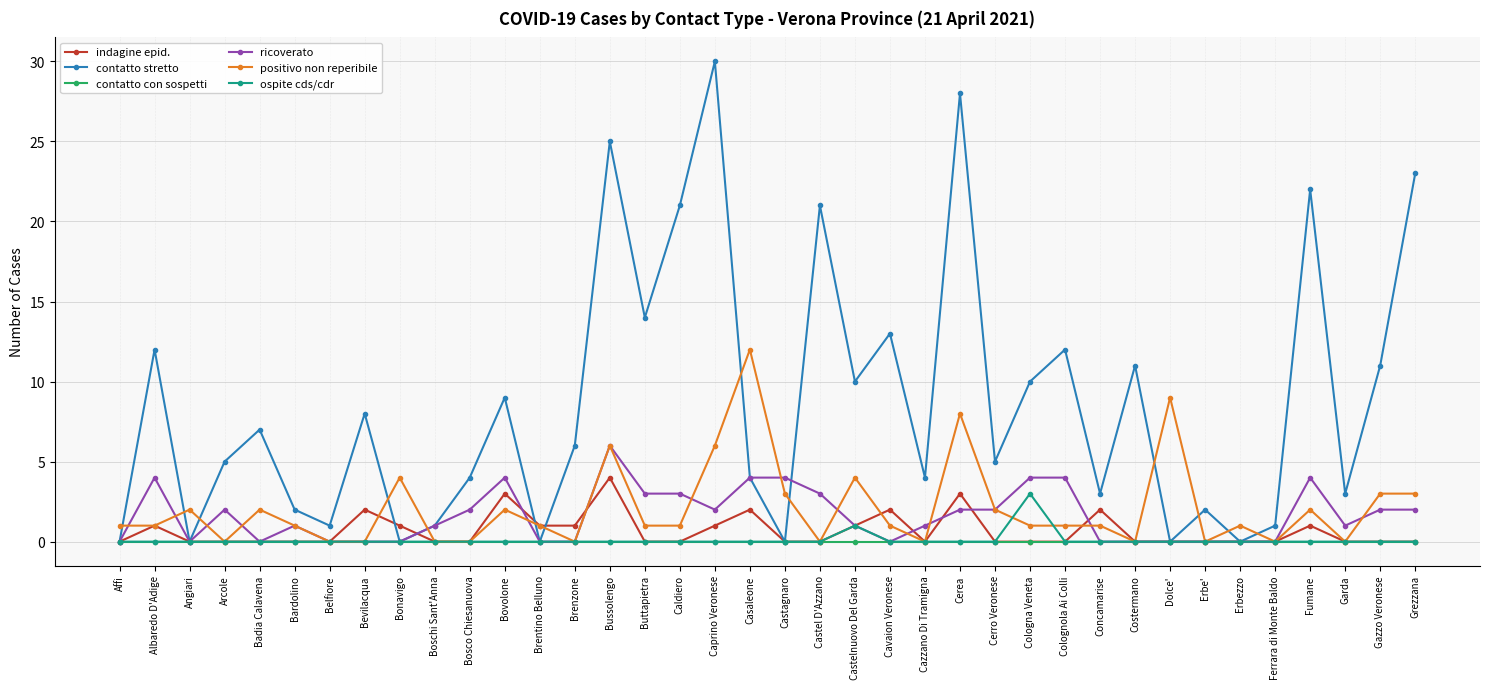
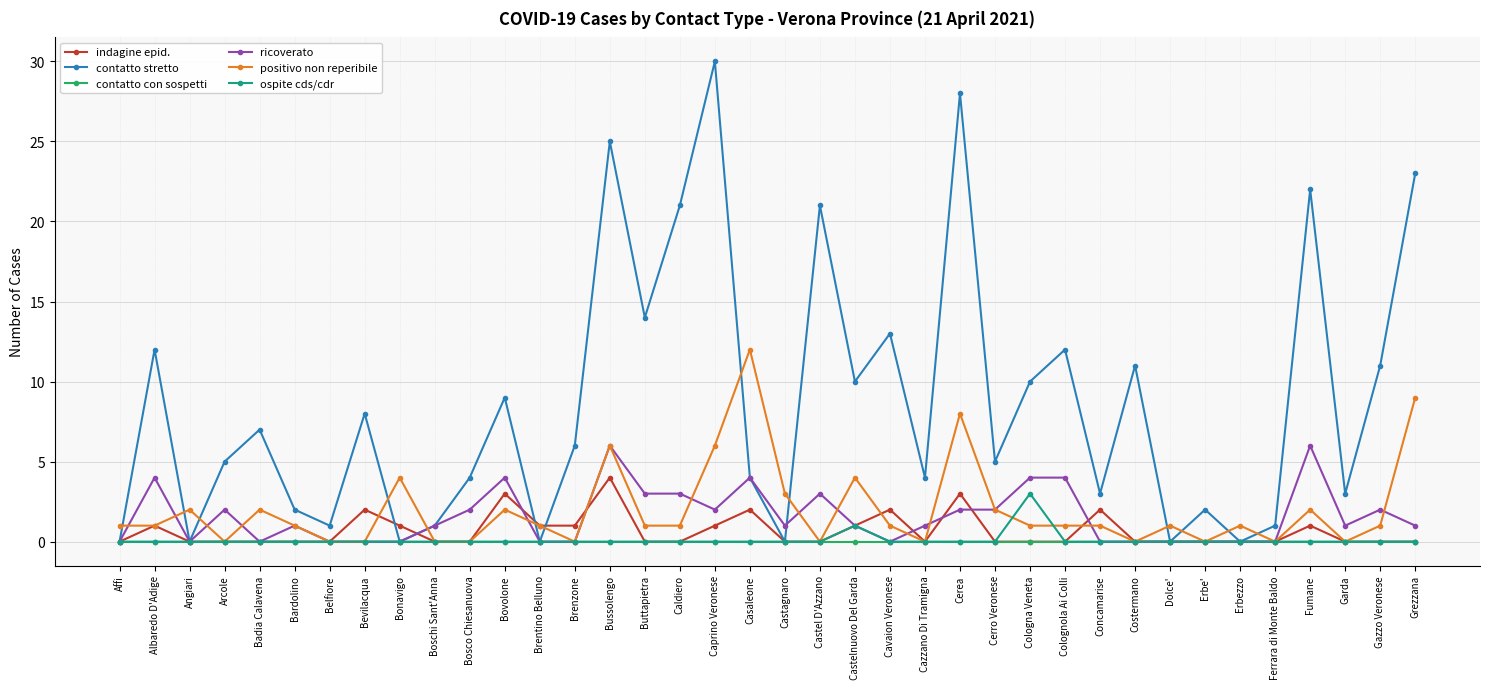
  {
    "indagine epid.": {
      "Bevilacqua": 2,
      "Bonavigo": 1,
      "Bovolone": 3,
      "Brenzone": 1,
      "Bussolengo": 4,
      "Caprino Veronese": 1,
      "Casaleone": 2,
      "Cavaion Veronese": 2,
      "Cerea": 3,
      "Concamarise": 2,
      "Fumane": 1
    },
    "contatto stretto": {
      "Albaredo D'Adige": 12,
      "Arcole": 5,
      "Badia Calavena": 7,
      "Bardolino": 2,
      "Belfiore": 1,
      "Bevilacqua": 8,
      "Bosco Chiesanuova": 4,
      "Bovolone": 9,
      "Brenzone": 6,
      "Bussolengo": 25,
      "Buttapietra": 14,
      "Caldiero": 21,
      "Caprino Veronese": 30,
      "Castel D'Azzano": 21,
      "Castelnuovo Del Garda": 10,
      "Cavaion Veronese": 13,
      "Cazzano Di Tramigna": 4,
      "Cerea": 28,
      "Cerro Veronese": 5,
      "Cologna Veneta": 10,
      "Colognola Ai Colli": 12,
      "Concamarise": 3,
      "Costermano": 11,
      "Erbe'": 2,
      "Ferrara di Monte Baldo": 1,
      "Fumane": 22,
      "Garda": 3,
      "Gazzo Veronese": 11,
      "Grezzana": 23
    },
    "ricoverato": {
      "Albaredo D'Adige": 4,
      "Arcole": 2,
      "Bosco Chiesanuova": 2,
      "Bovolone": 4,
      "Buttapietra": 3,
      "Caldiero": 3,
      "Caprino Veronese": 2,
-     "Castagnaro": 4,
+     "Castagnaro": 1,
      "Castel D'Azzano": 3,
      "Cazzano Di Tramigna": 1,
      "Cerea": 2,
      "Cologna Veneta": 4,
      "Colognola Ai Colli": 4,
-     "Fumane": 4,
+     "Fumane": 6,
      "Garda": 1,
      "Gazzo Veronese": 2,
-     "Grezzana": 2
+     "Grezzana": 1
    },
    "positivo non reperibile": {
      "Affi": 1,
      "Angiari": 2,
      "Badia Calavena": 2,
      "Bonavigo": 4,
      "Bovolone": 2,
      "Buttapietra": 1,
      "Caldiero": 1,
      "Caprino Veronese": 6,
      "Casaleone": 12,
      "Castagnaro": 3,
      "Castelnuovo Del Garda": 4,
      "Cavaion Veronese": 1,
      "Cerea": 8,
      "Cologna Veneta": 1,
      "Colognola Ai Colli": 1,
      "Concamarise": 1,
-     "Dolce'": 9,
+     "Dolce'": 1,
      "Erbezzo": 1,
      "Fumane": 2,
-     "Gazzo Veronese": 3,
-     "Grezzana": 3
+     "Gazzo Veronese": 1,
+     "Grezzana": 9
    }
  }
